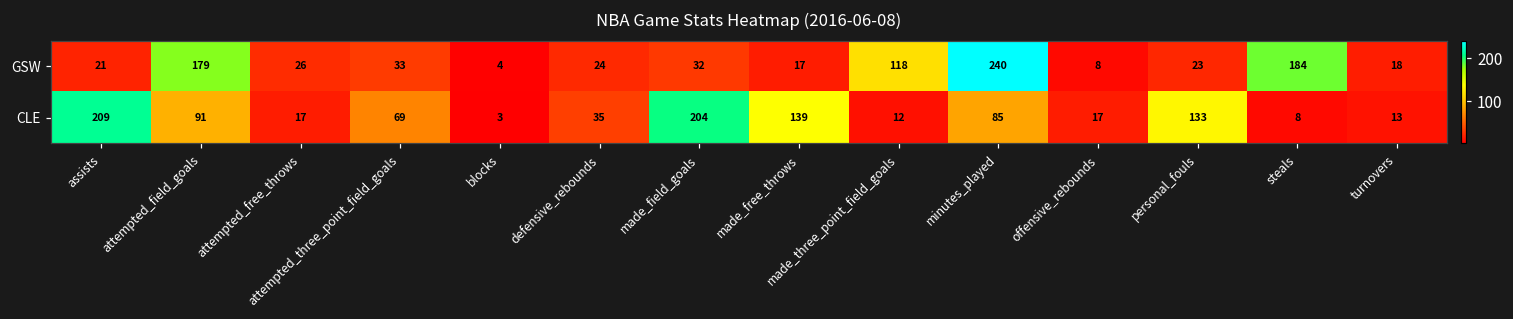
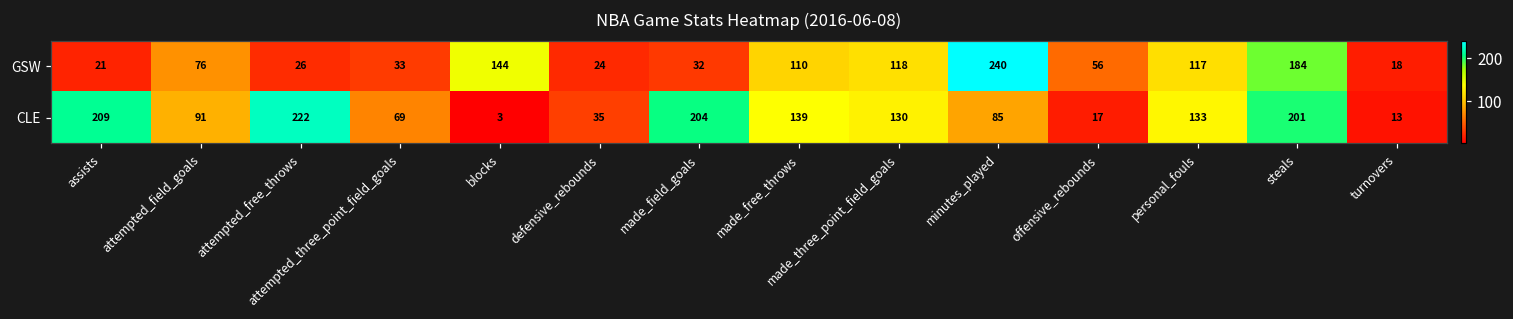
  {
    "GSW": {
      "assists": 21,
-     "attempted_field_goals": 179,
+     "attempted_field_goals": 76,
      "attempted_free_throws": 26,
      "attempted_three_point_field_goals": 33,
-     "blocks": 4,
+     "blocks": 144,
      "defensive_rebounds": 24,
      "made_field_goals": 32,
-     "made_free_throws": 17,
+     "made_free_throws": 110,
      "made_three_point_field_goals": 118,
      "minutes_played": 240,
-     "offensive_rebounds": 8,
-     "personal_fouls": 23,
+     "offensive_rebounds": 56,
+     "personal_fouls": 117,
      "steals": 184,
      "turnovers": 18
    },
    "CLE": {
      "assists": 209,
      "attempted_field_goals": 91,
-     "attempted_free_throws": 17,
+     "attempted_free_throws": 222,
      "attempted_three_point_field_goals": 69,
      "blocks": 3,
      "defensive_rebounds": 35,
      "made_field_goals": 204,
      "made_free_throws": 139,
-     "made_three_point_field_goals": 12,
+     "made_three_point_field_goals": 130,
      "minutes_played": 85,
      "offensive_rebounds": 17,
      "personal_fouls": 133,
-     "steals": 8,
+     "steals": 201,
      "turnovers": 13
    }
  }
